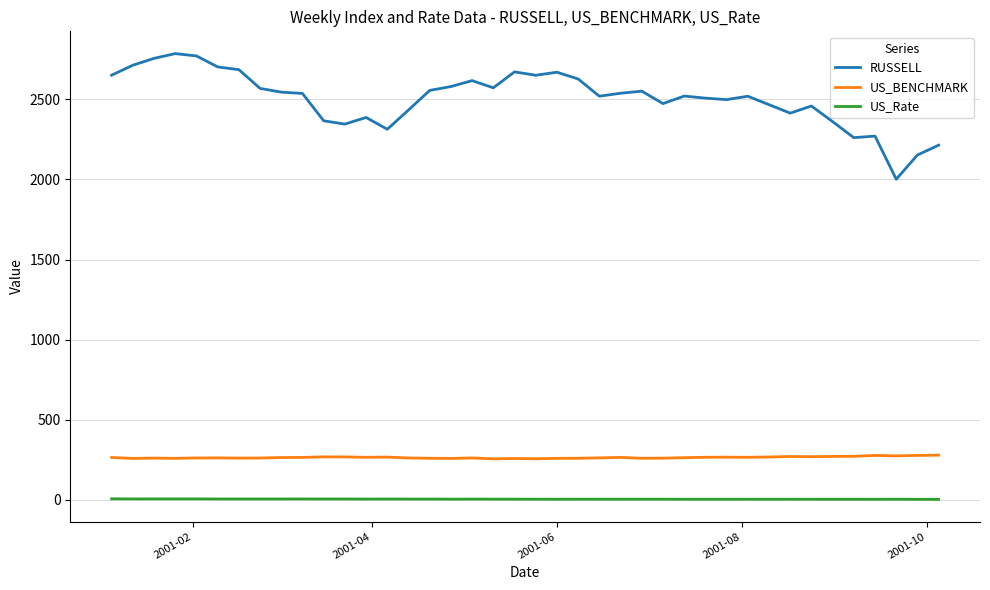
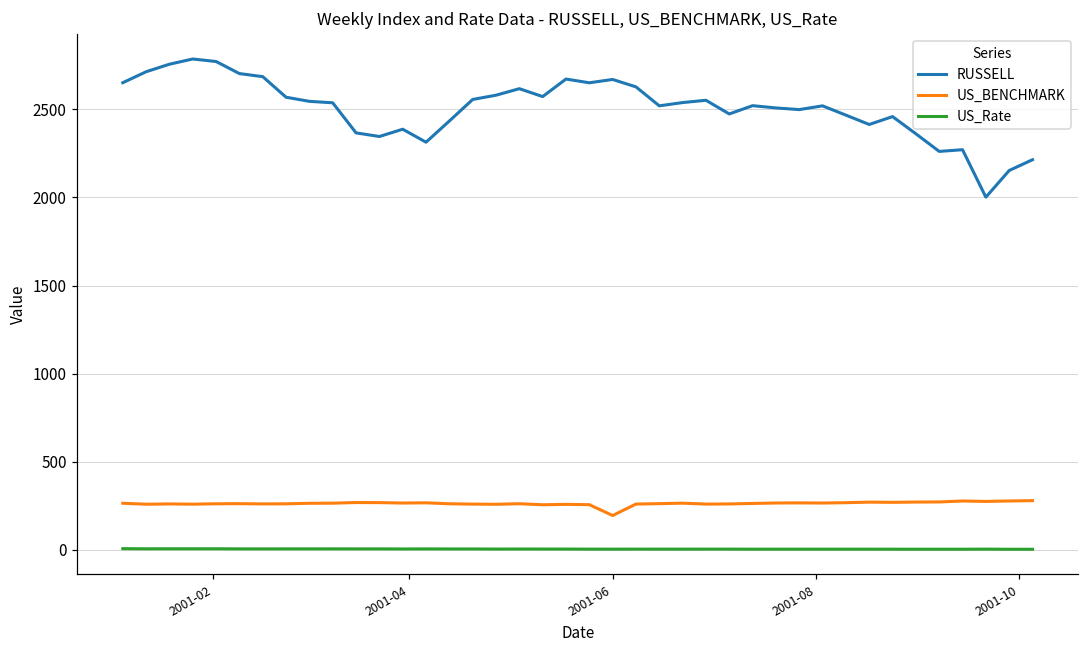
  {
    "RUSSELL": {
      "2001-06": 2670
    },
    "US_BENCHMARK": {
-     "2001-06": 260
+     "2001-06": 190
    },
    "US_Rate": {
      "2001-06": 0
    }
  }
